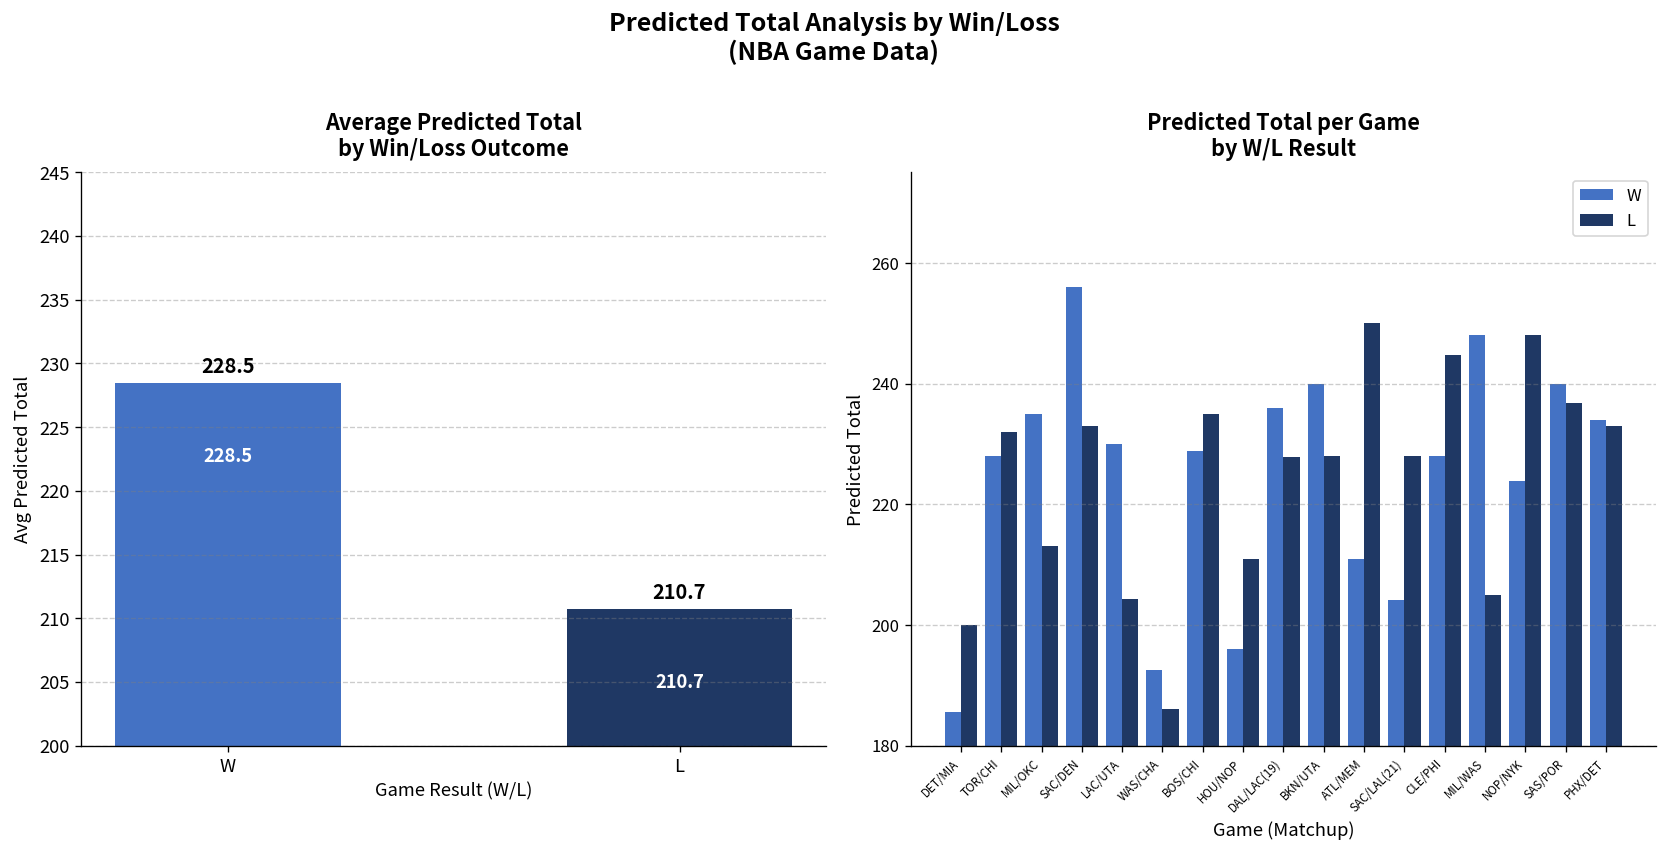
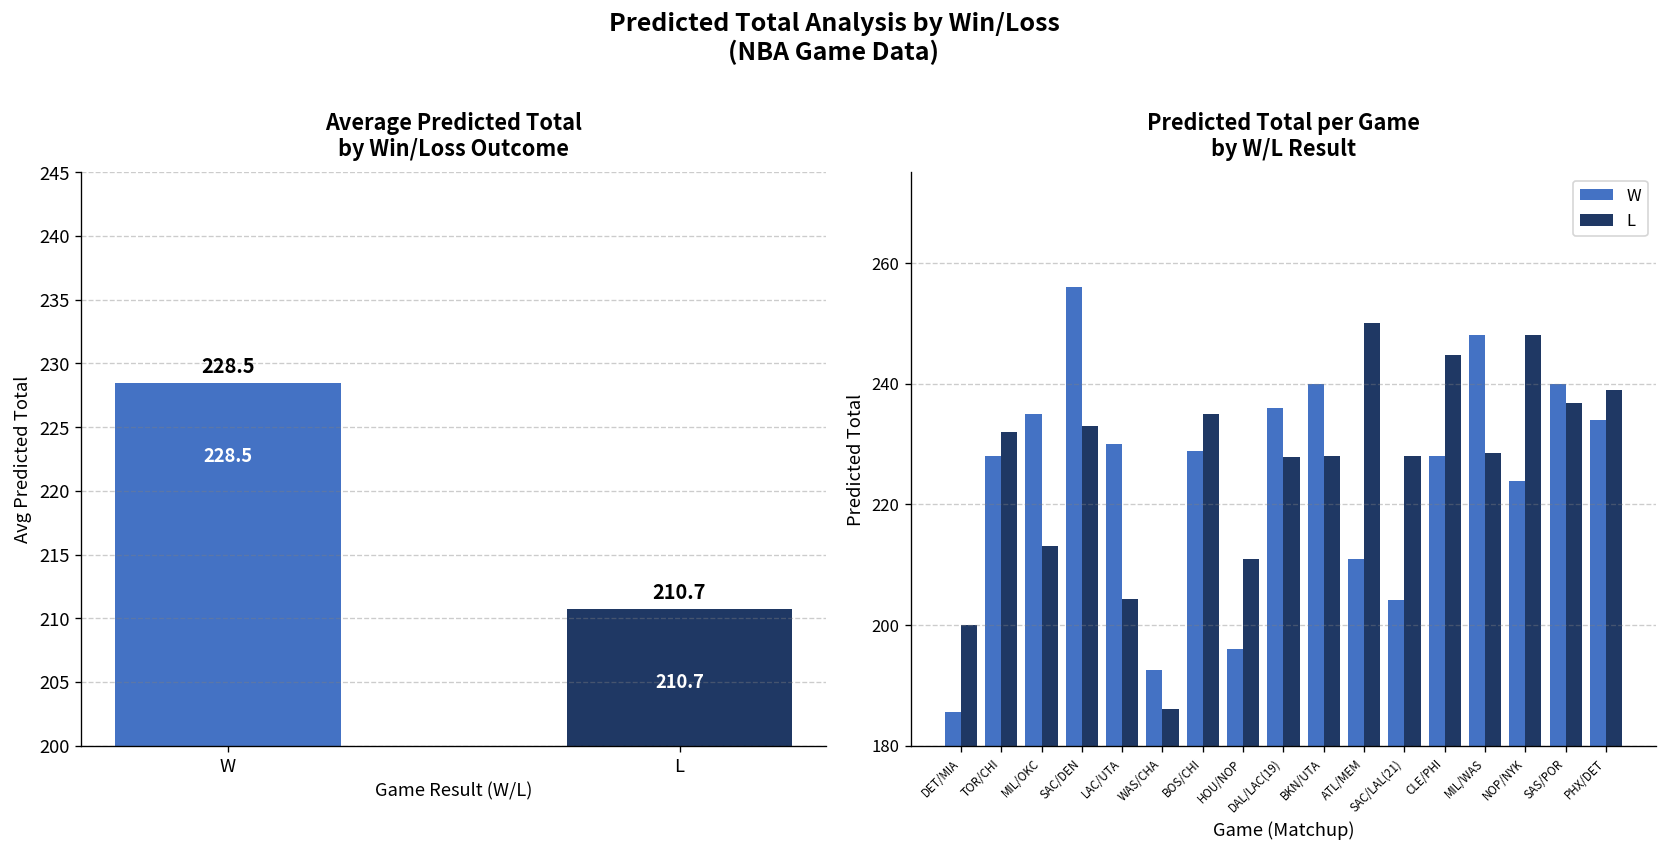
  {
    "Average Predicted Total by Win/Loss Outcome": {
      "W": 228.5,
      "L": 210.7
    },
    "Predicted Total per Game by W/L Result": {
      "W": {
        "DET/MIA": 186,
        "TOR/CHI": 228,
        "MIL/OKC": 235,
        "SAC/DEN": 256,
        "LAC/UTA": 230,
        "WAS/CHA": 193,
        "BOS/CHI": 229,
        "HOU/NOP": 196,
        "DAL/LAC(19)": 236,
        "BKN/UTA": 240,
        "ATL/MEM": 211,
        "SAC/LAL(21)": 204,
        "CLE/PHI": 228,
        "MIL/WAS": 248,
        "NOP/NYK": 224,
        "SAS/POR": 240,
        "PHX/DET": 234
      },
      "L": {
        "DET/MIA": 200,
        "TOR/CHI": 232,
        "MIL/OKC": 213,
        "SAC/DEN": 233,
        "LAC/UTA": 204,
        "WAS/CHA": 186,
        "BOS/CHI": 235,
        "HOU/NOP": 211,
        "DAL/LAC(19)": 228,
        "BKN/UTA": 228,
        "ATL/MEM": 250,
        "SAC/LAL(21)": 228,
        "CLE/PHI": 245,
-       "MIL/WAS": 205,
+       "MIL/WAS": 229,
        "NOP/NYK": 248,
        "SAS/POR": 237,
-       "PHX/DET": 233
+       "PHX/DET": 239
      }
    }
  }
